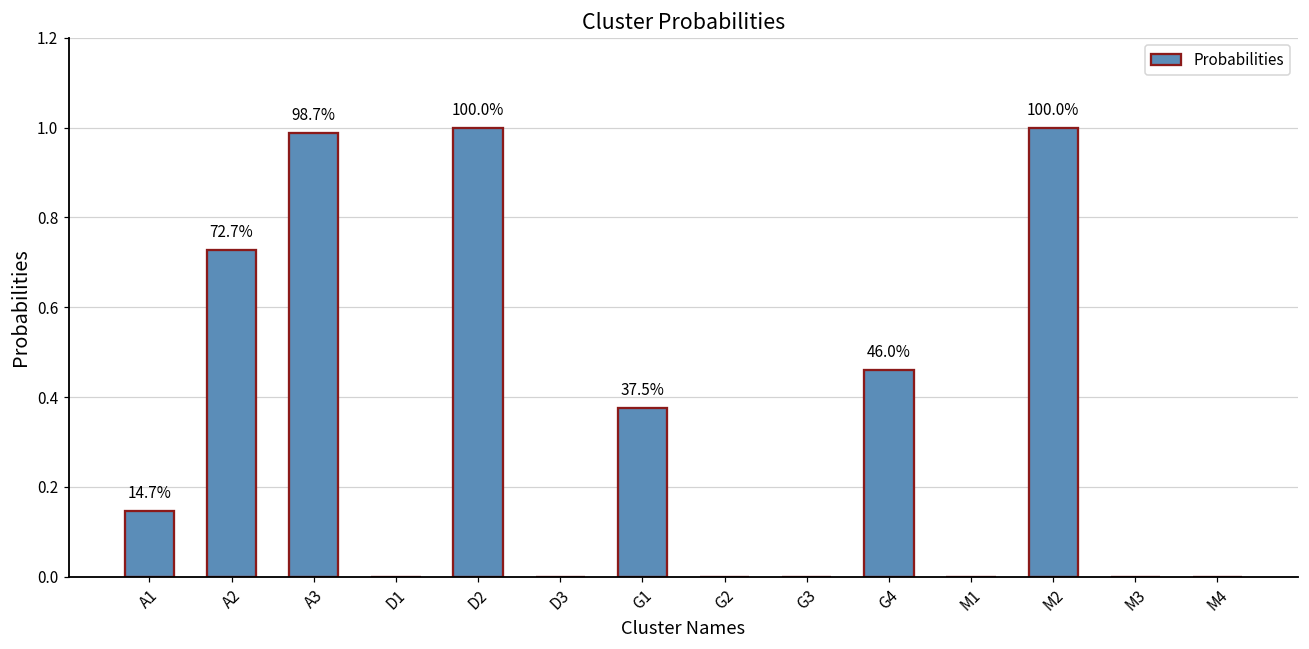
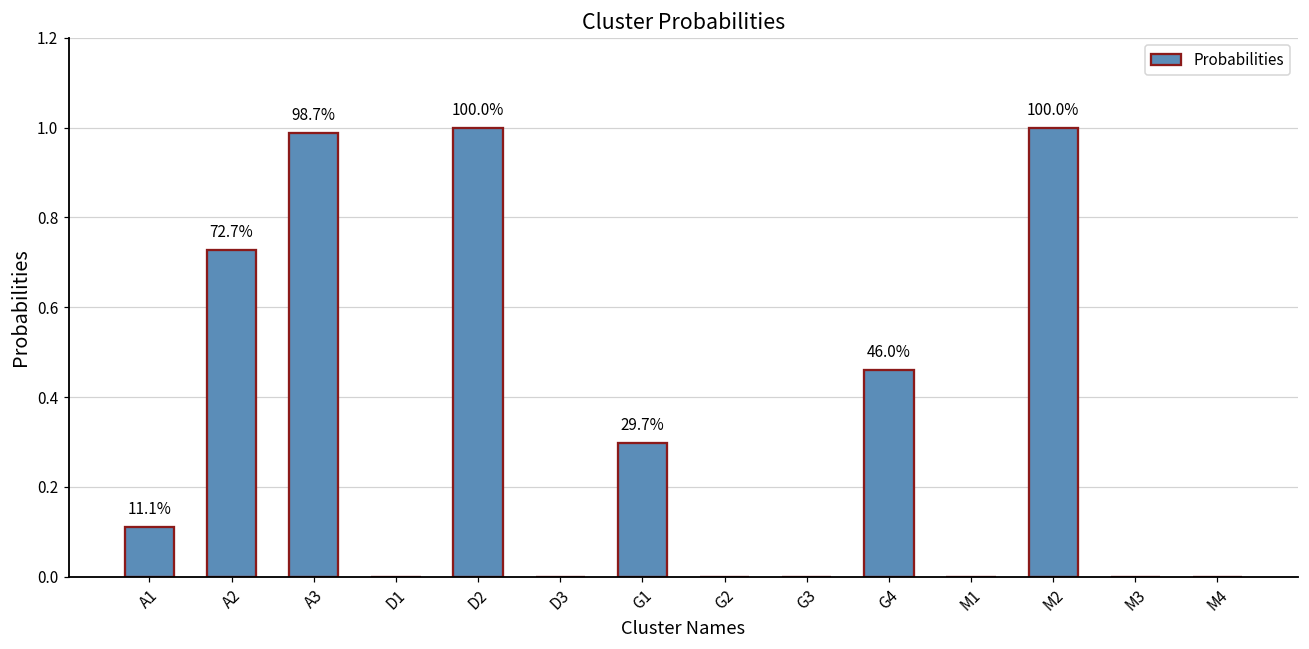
  {
-   "A1": "14.7%",
+   "A1": "11.1%",
    "A2": "72.7%",
    "A3": "98.7%",
    "D2": "100.0%",
-   "G1": "37.5%",
+   "G1": "29.7%",
    "G4": "46.0%",
    "M2": "100.0%"
  }
